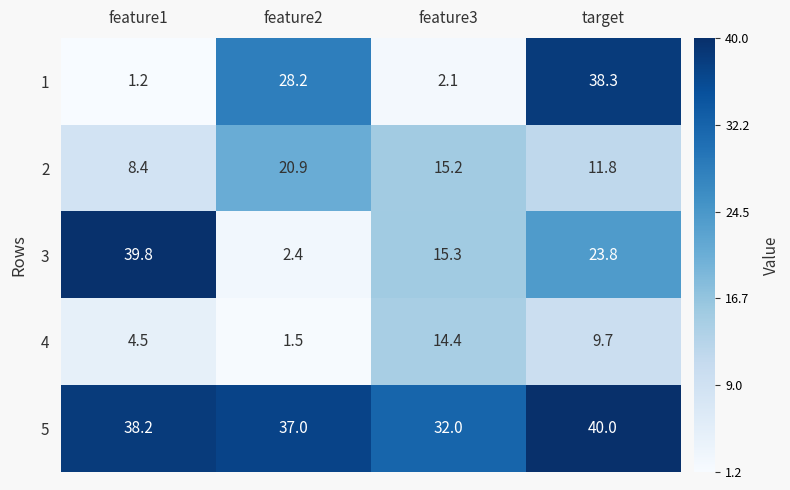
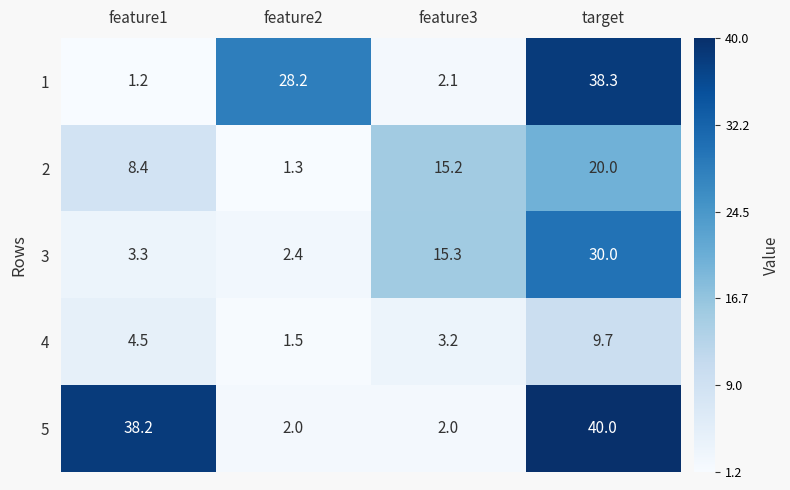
  {
    "1": {
      "feature1": 1.2,
      "feature2": 28.2,
      "feature3": 2.1,
      "target": 38.3
    },
    "2": {
      "feature1": 8.4,
-     "feature2": 20.9,
+     "feature2": 1.3,
      "feature3": 15.2,
-     "target": 11.8
+     "target": 20.0
    },
    "3": {
-     "feature1": 39.8,
+     "feature1": 3.3,
      "feature2": 2.4,
      "feature3": 15.3,
-     "target": 23.8
+     "target": 30.0
    },
    "4": {
      "feature1": 4.5,
      "feature2": 1.5,
-     "feature3": 14.4,
+     "feature3": 3.2,
      "target": 9.7
    },
    "5": {
      "feature1": 38.2,
-     "feature2": 37.0,
-     "feature3": 32.0,
+     "feature2": 2.0,
+     "feature3": 2.0,
      "target": 40.0
    }
  }
